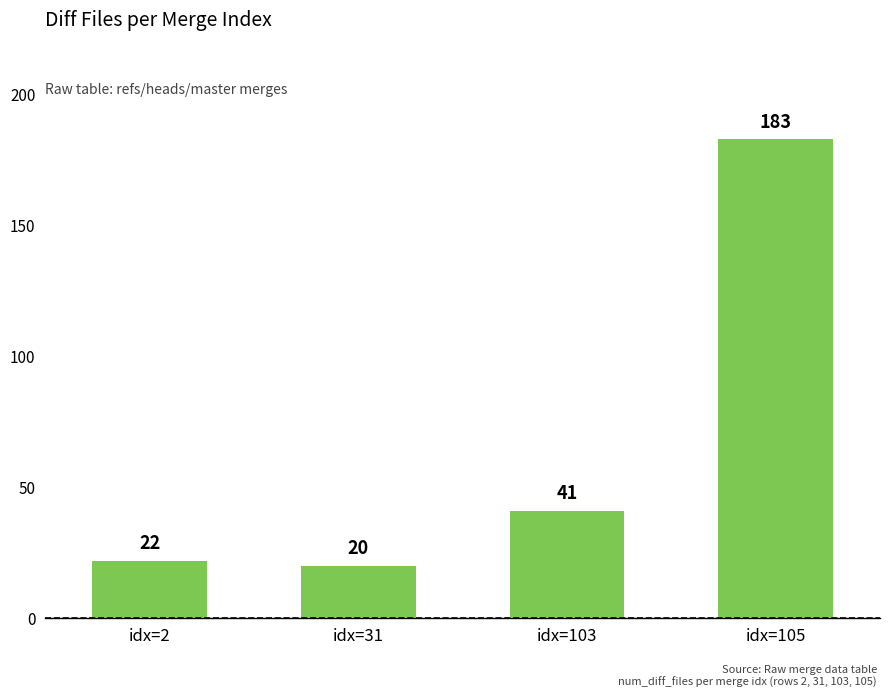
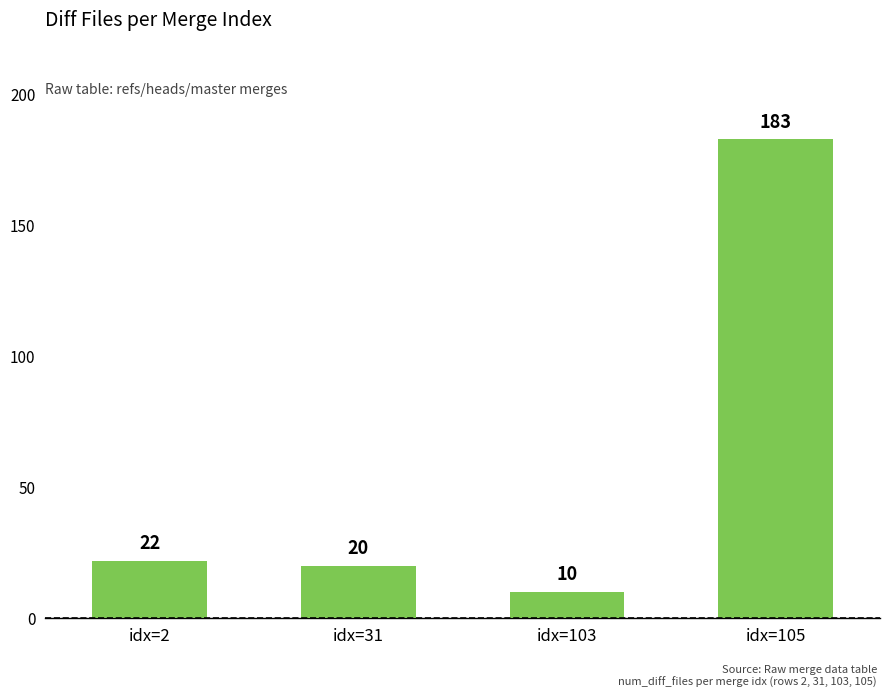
  {
    "idx=2": 22,
    "idx=31": 20,
-   "idx=103": 41,
+   "idx=103": 10,
    "idx=105": 183
  }
